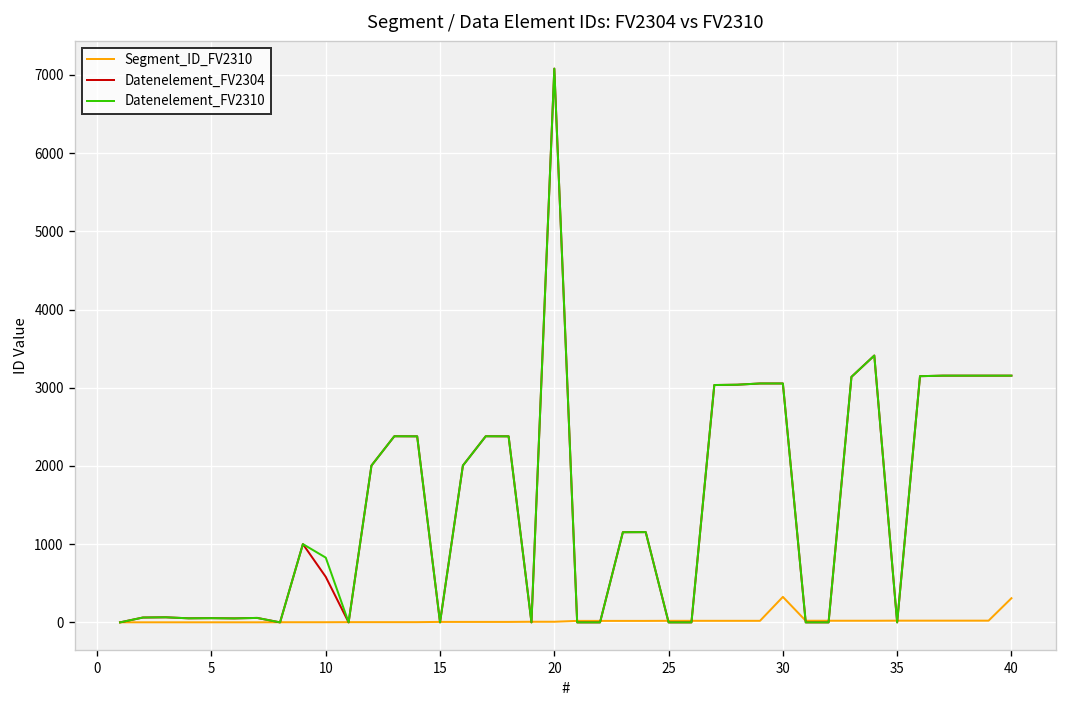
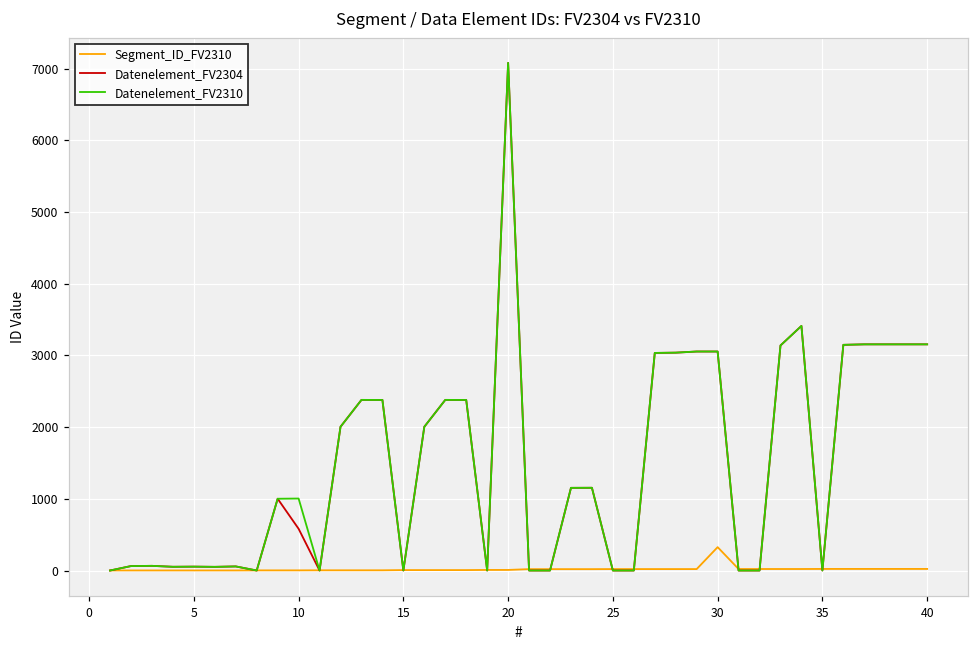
  {
    "Segment_ID_FV2310": {
      "5": 0,
      "10": 0,
      "20": 0,
      "30": 300,
-     "40": 300
+     "40": 0
    },
    "Datenelement_FV2304": {
      "10": 600
    },
    "Datenelement_FV2310": {
-     "10": 800
+     "10": 1000
    }
  }
